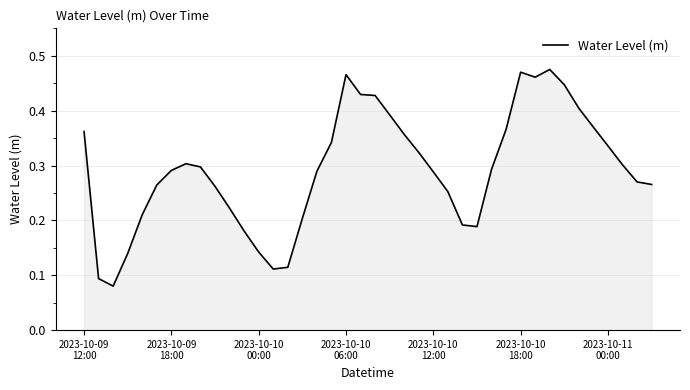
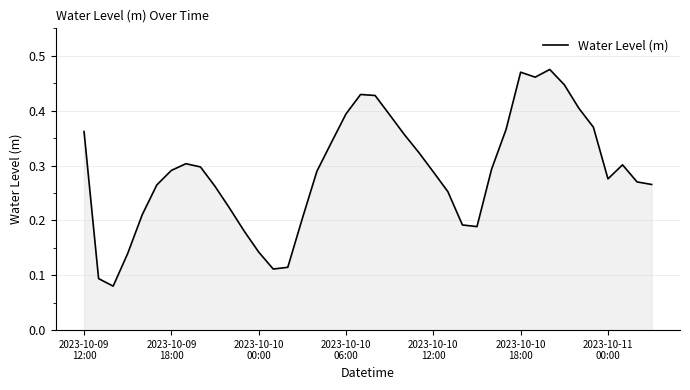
  {
    "2023-10-09 12:00": 0.36,
    "2023-10-09 18:00": 0.29,
    "2023-10-10 00:00": 0.14,
-   "2023-10-10 06:00": 0.47,
+   "2023-10-10 06:00": 0.39,
    "2023-10-10 12:00": 0.29,
    "2023-10-10 18:00": 0.47,
-   "2023-10-11 00:00": 0.34
+   "2023-10-11 00:00": 0.28
  }
